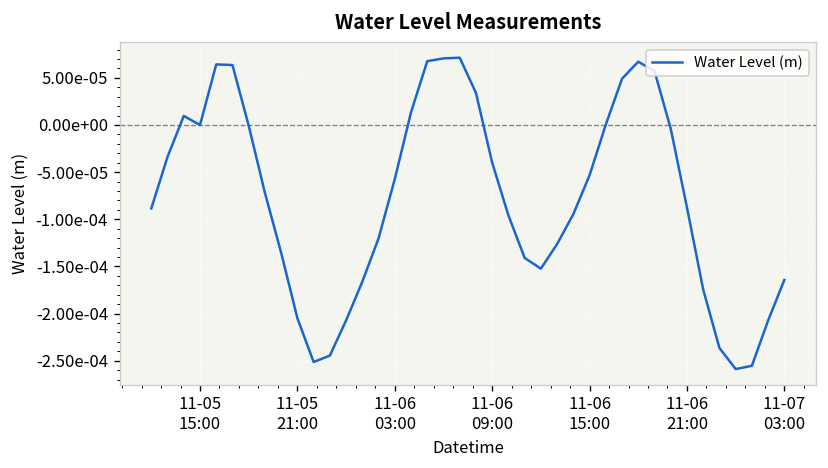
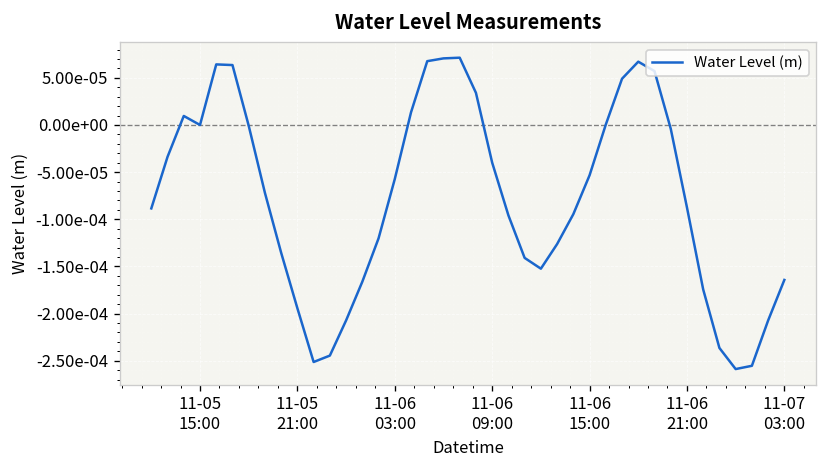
  {
    "11-05 15:00": 0.00000,
-   "11-05 21:00": -0.00020,
+   "11-05 21:00": -0.00019,
    "11-06 03:00": -0.00006,
    "11-06 09:00": -0.00004,
    "11-06 15:00": -0.00005,
    "11-06 21:00": -0.00009,
    "11-07 03:00": -0.00016
  }
